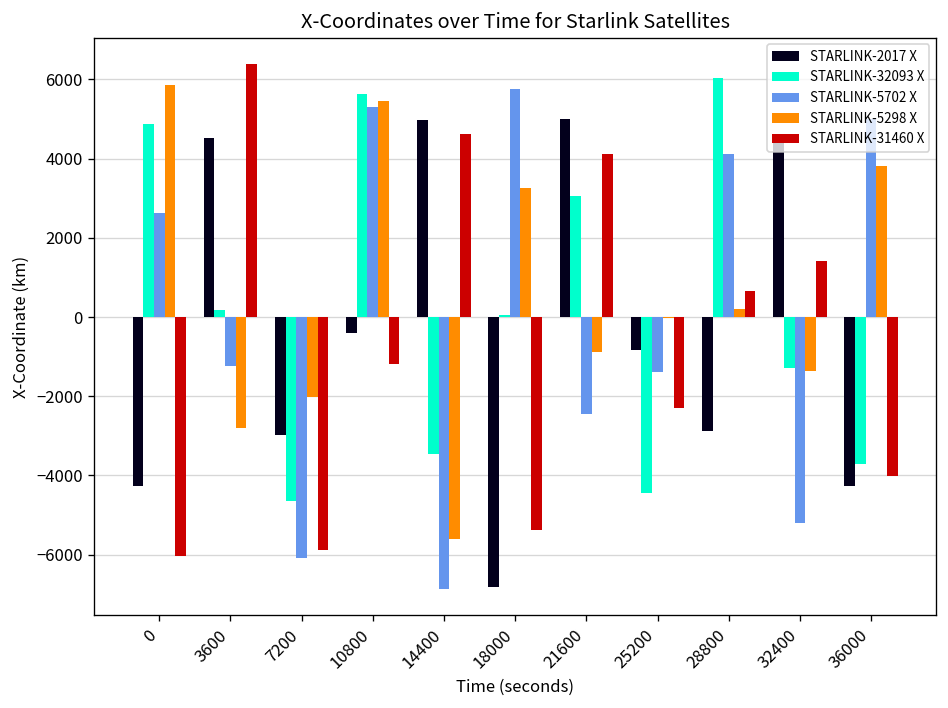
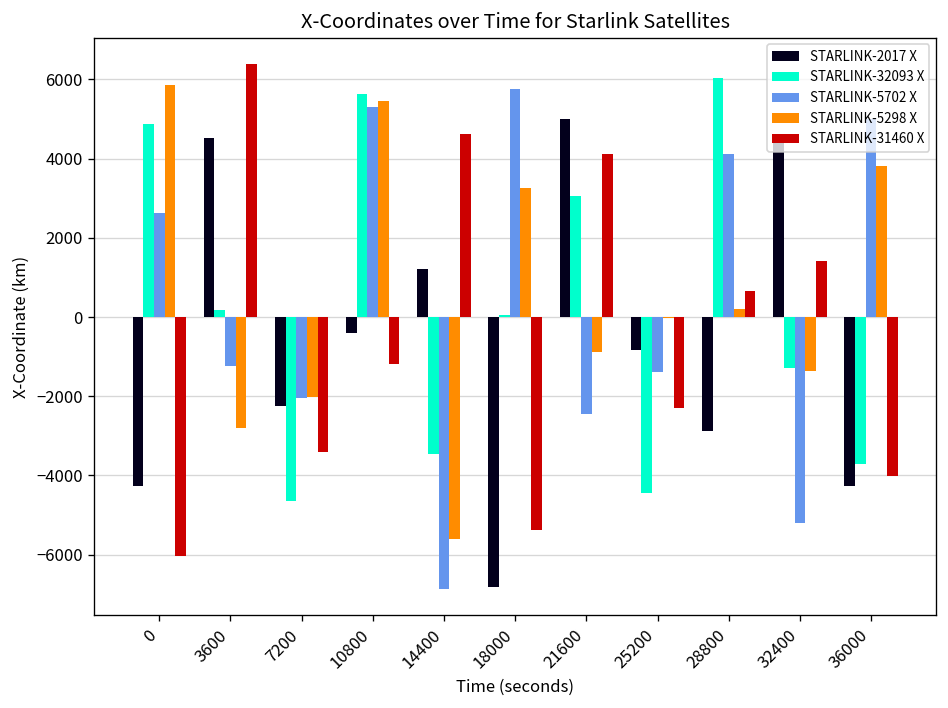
  {
    "STARLINK-2017 X": {
      "0": -4300,
      "3600": 4500,
-     "7200": -3000,
+     "7200": -2300,
      "10800": -400,
-     "14400": 5000,
+     "14400": 1200,
      "18000": -6800,
      "21600": 5000,
      "25200": -800,
      "28800": -2900,
      "36000": -4300
    },
    "STARLINK-32093 X": {
      "0": 4900,
      "3600": 200,
      "7200": -4600,
      "10800": 5600,
      "14400": -3400,
      "21600": 3100,
      "25200": -4400,
      "28800": 6000,
      "32400": -1300,
      "36000": -3700
    },
    "STARLINK-5702 X": {
      "0": 2600,
      "3600": -1200,
-     "7200": -6100,
+     "7200": -2000,
      "10800": 5300,
      "14400": -6900,
      "18000": 5800,
      "21600": -2400,
      "25200": -1400,
      "28800": 4100,
      "32400": -5200
    },
    "STARLINK-5298 X": {
      "0": 5800,
      "3600": -2800,
      "7200": -2000,
      "10800": 5500,
      "14400": -5600,
      "18000": 3300,
      "21600": -900,
      "28800": 200,
      "32400": -1400,
      "36000": 3800
    },
    "STARLINK-31460 X": {
      "0": -6000,
      "3600": 6400,
-     "7200": -5900,
+     "7200": -3400,
      "10800": -1200,
      "14400": 4600,
      "18000": -5400,
      "21600": 4100,
      "25200": -2300,
      "28800": 600,
      "32400": 1400,
      "36000": -4000
    }
  }
